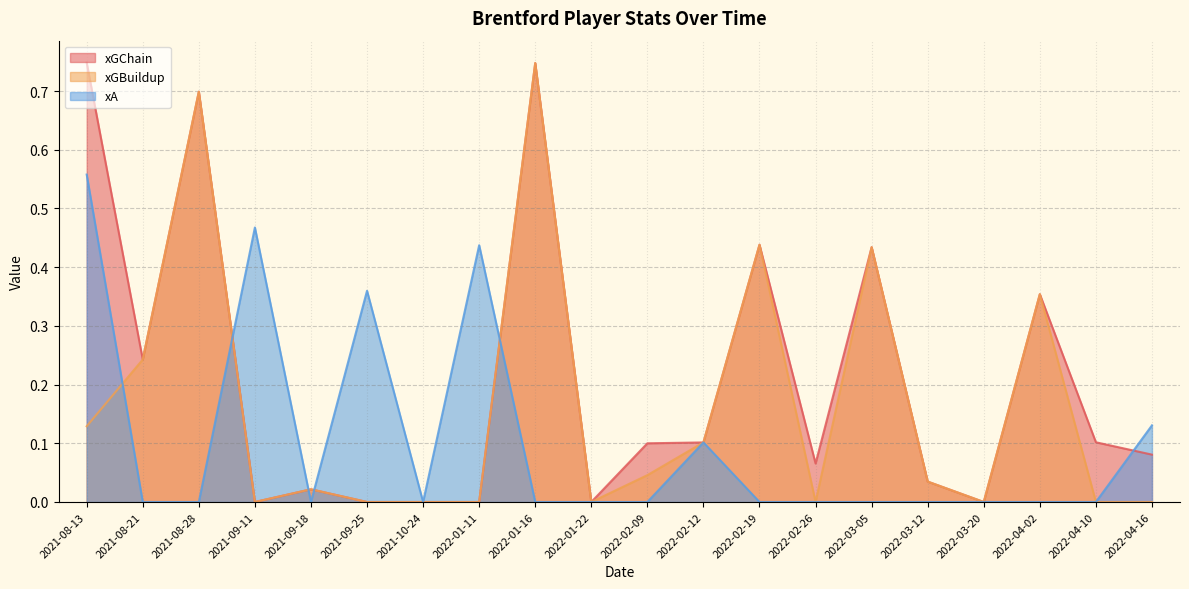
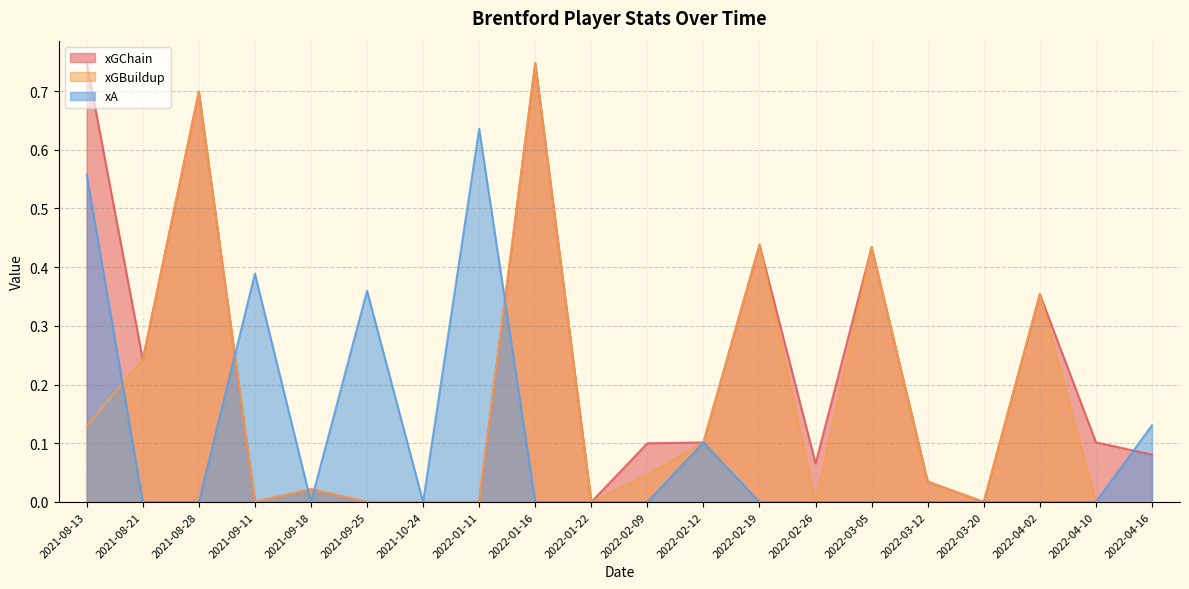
  {
    "xA": {
      "2021-08-13": 0.56,
      "2021-08-21": 0.00,
      "2021-08-28": 0.00,
-     "2021-09-11": 0.47,
+     "2021-09-11": 0.39,
      "2021-09-18": 0.00,
      "2021-09-25": 0.36,
-     "2022-01-11": 0.44,
+     "2022-01-11": 0.64,
      "2022-01-16": 0.00,
      "2022-02-09": 0.00,
      "2022-02-19": 0.00,
      "2022-03-05": 0.00,
      "2022-03-12": 0.00,
      "2022-04-02": 0.00,
      "2022-04-16": 0.13
    }
  }
